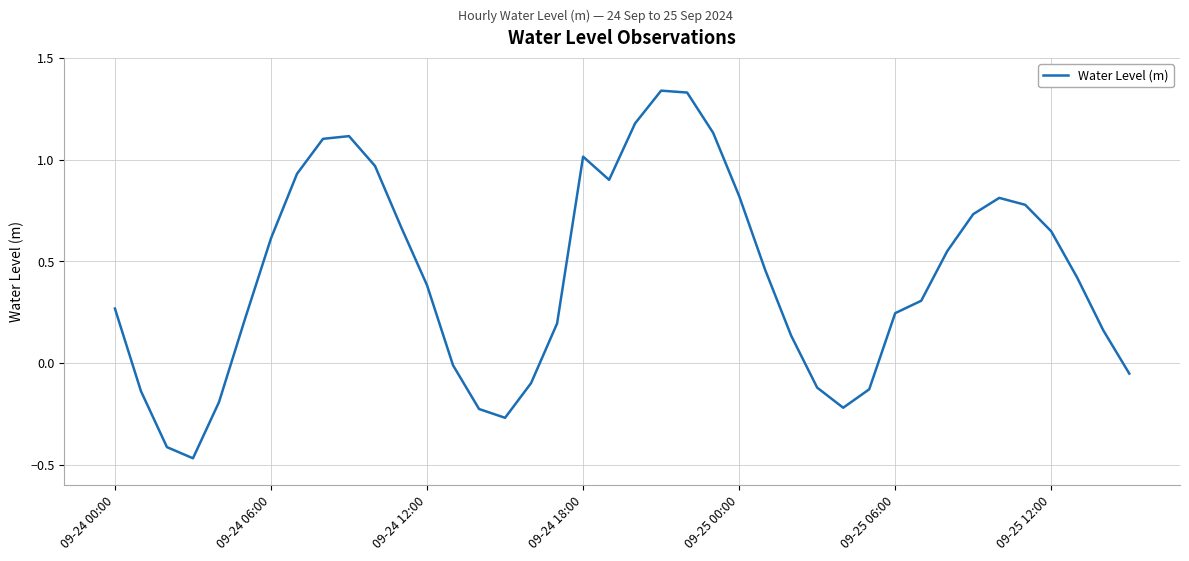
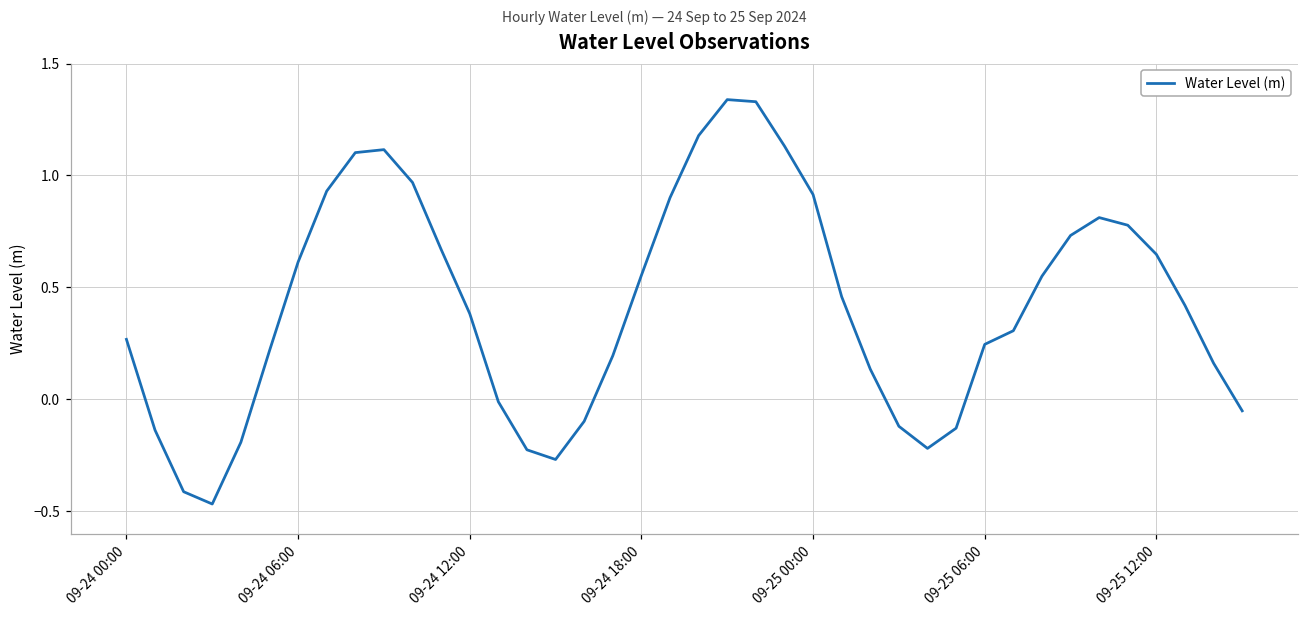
  {
    "09-24 00:00": 0.27,
    "09-24 06:00": 0.61,
    "09-24 12:00": 0.38,
-   "09-24 18:00": 1.01,
-   "09-25 00:00": 0.82,
+   "09-24 18:00": 0.55,
+   "09-25 00:00": 0.91,
    "09-25 06:00": 0.25,
    "09-25 12:00": 0.65
  }
